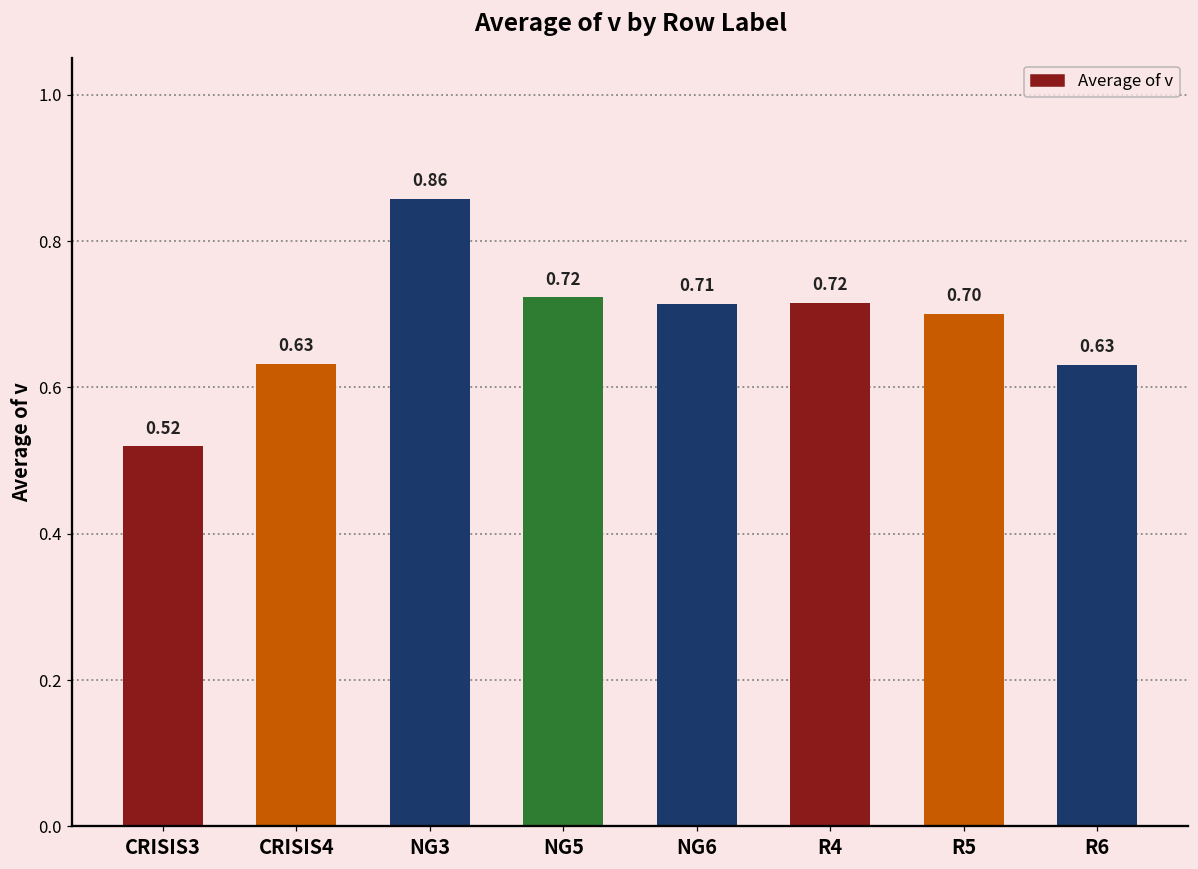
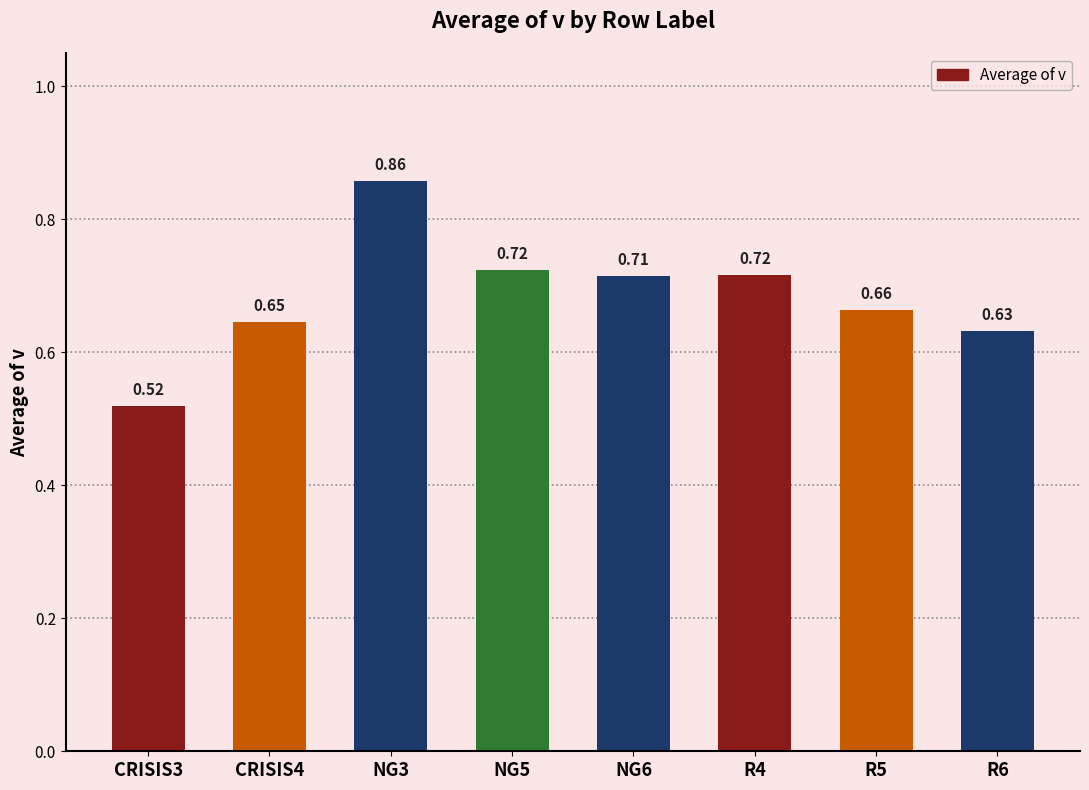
  {
    "CRISIS3": 0.52,
-   "CRISIS4": 0.63,
+   "CRISIS4": 0.65,
    "NG3": 0.86,
    "NG5": 0.72,
    "NG6": 0.71,
    "R4": 0.72,
-   "R5": 0.70,
+   "R5": 0.66,
    "R6": 0.63
  }
